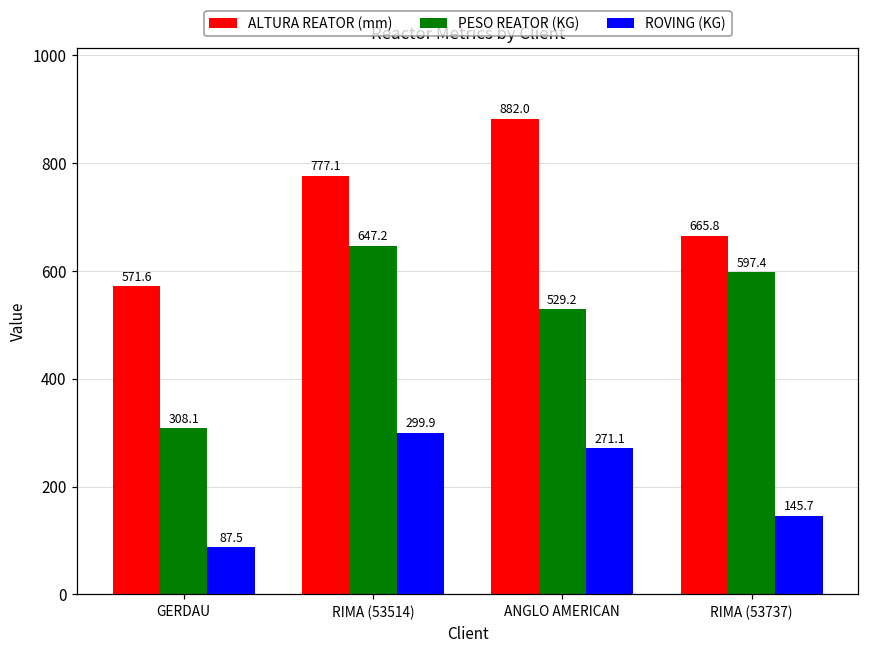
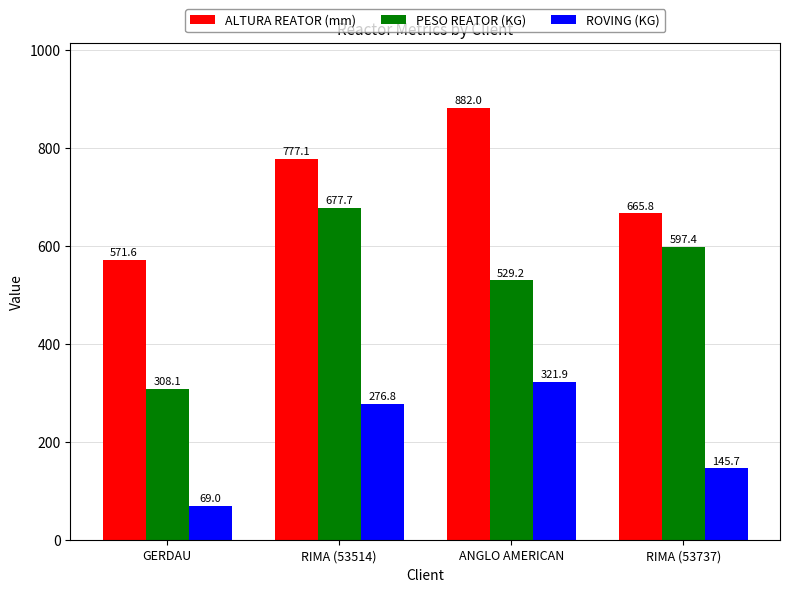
  {
    "ALTURA REATOR (mm)": {
      "GERDAU": 571.6,
      "RIMA (53514)": 777.1,
      "ANGLO AMERICAN": 882.0,
      "RIMA (53737)": 665.8
    },
    "PESO REATOR (KG)": {
      "GERDAU": 308.1,
-     "RIMA (53514)": 647.2,
+     "RIMA (53514)": 677.7,
      "ANGLO AMERICAN": 529.2,
      "RIMA (53737)": 597.4
    },
    "ROVING (KG)": {
-     "GERDAU": 87.5,
-     "RIMA (53514)": 299.9,
-     "ANGLO AMERICAN": 271.1,
+     "GERDAU": 69.0,
+     "RIMA (53514)": 276.8,
+     "ANGLO AMERICAN": 321.9,
      "RIMA (53737)": 145.7
    }
  }
